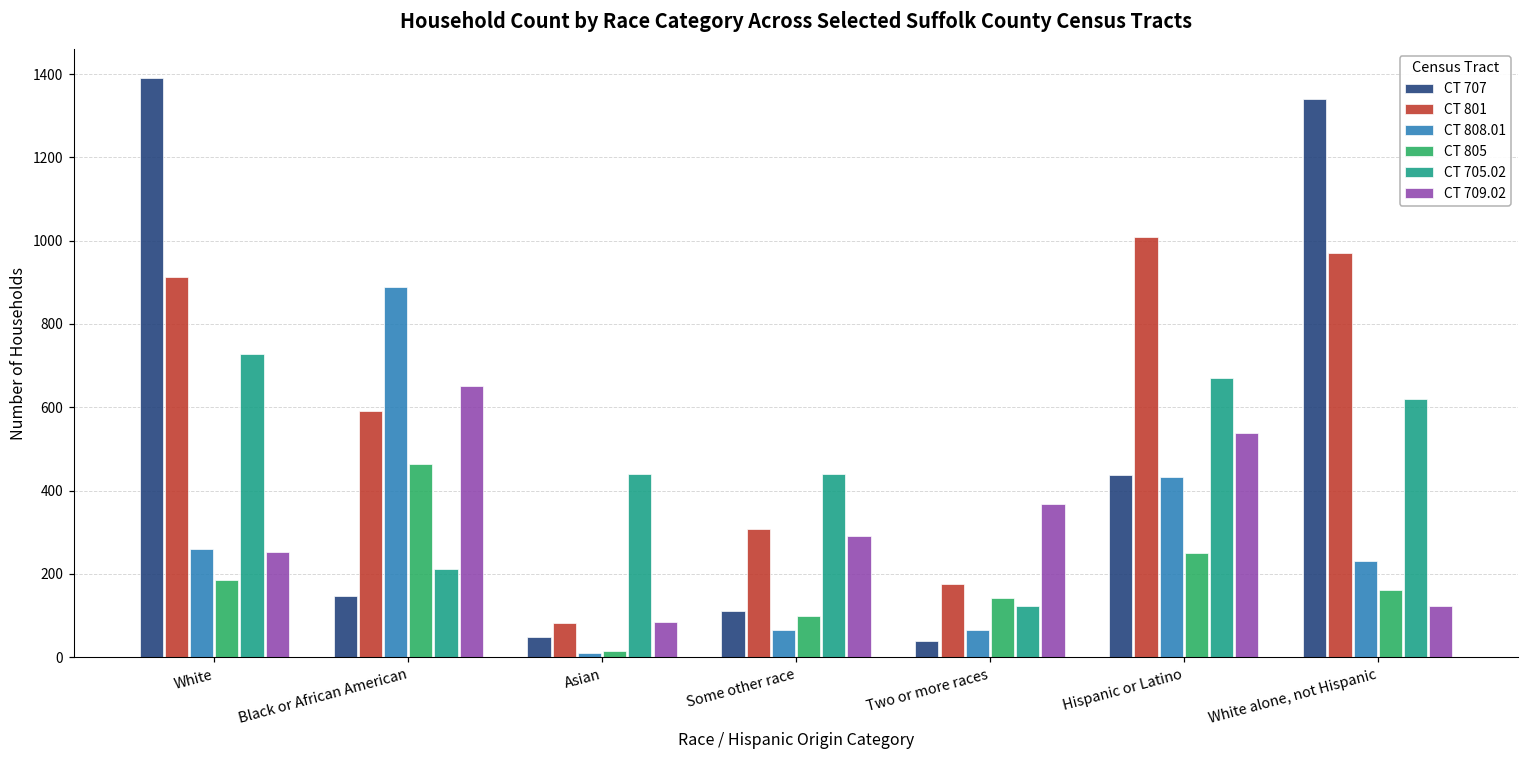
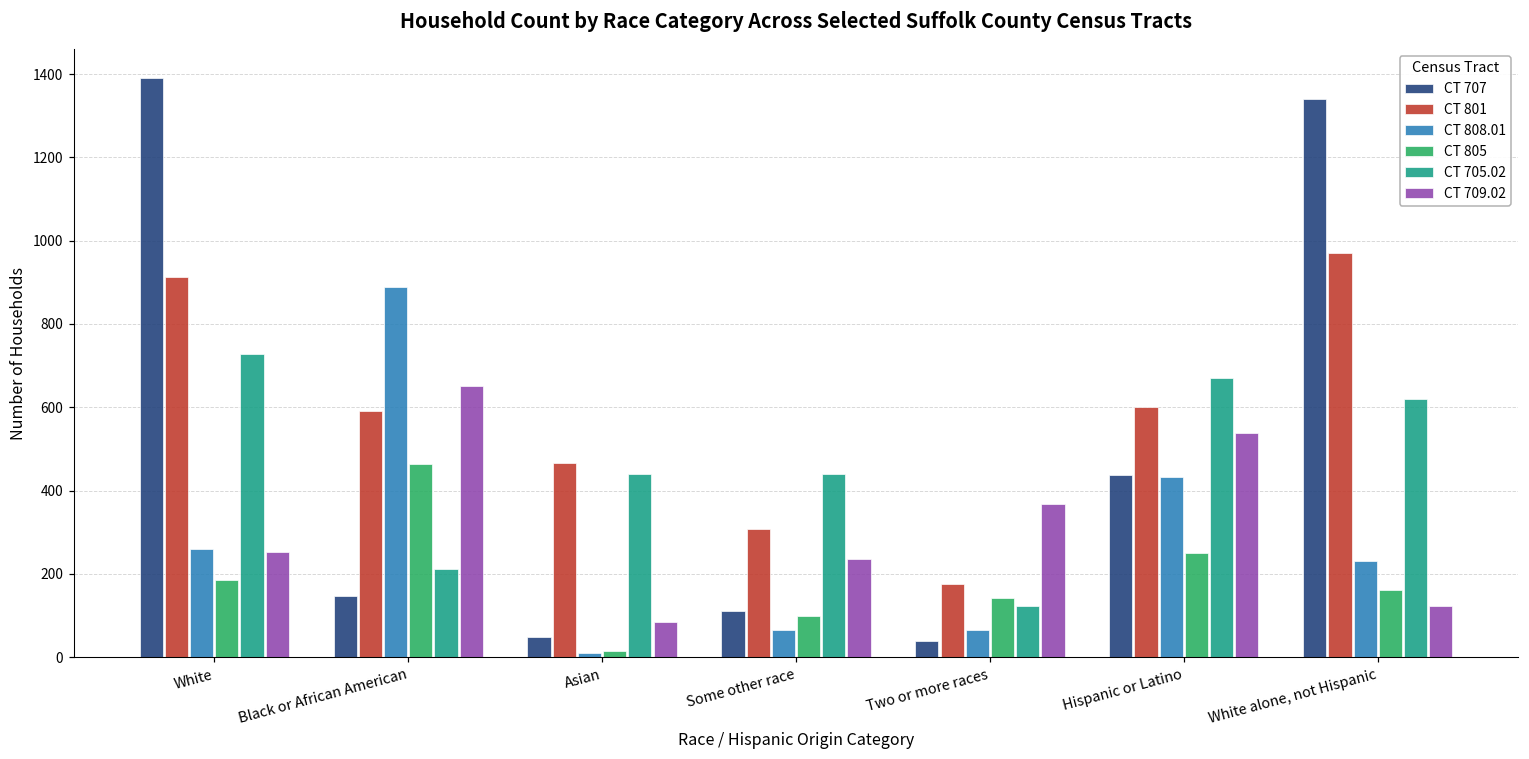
  {
    "CT 707": {
      "White": 1390,
      "Black or African American": 150,
      "Asian": 50,
      "Some other race": 110,
      "Two or more races": 40,
      "Hispanic or Latino": 440,
      "White alone, not Hispanic": 1340
    },
    "CT 801": {
      "White": 910,
      "Black or African American": 590,
-     "Asian": 80,
+     "Asian": 470,
      "Some other race": 310,
      "Two or more races": 180,
-     "Hispanic or Latino": 1010,
+     "Hispanic or Latino": 600,
      "White alone, not Hispanic": 970
    },
    "CT 808.01": {
      "White": 260,
      "Black or African American": 890,
      "Asian": 10,
      "Some other race": 70,
      "Two or more races": 70,
      "Hispanic or Latino": 430,
      "White alone, not Hispanic": 230
    },
    "CT 709.02": {
      "White": 250,
      "Black or African American": 650,
      "Asian": 80,
-     "Some other race": 290,
+     "Some other race": 240,
      "Two or more races": 370,
      "Hispanic or Latino": 540,
      "White alone, not Hispanic": 120
    }
  }
